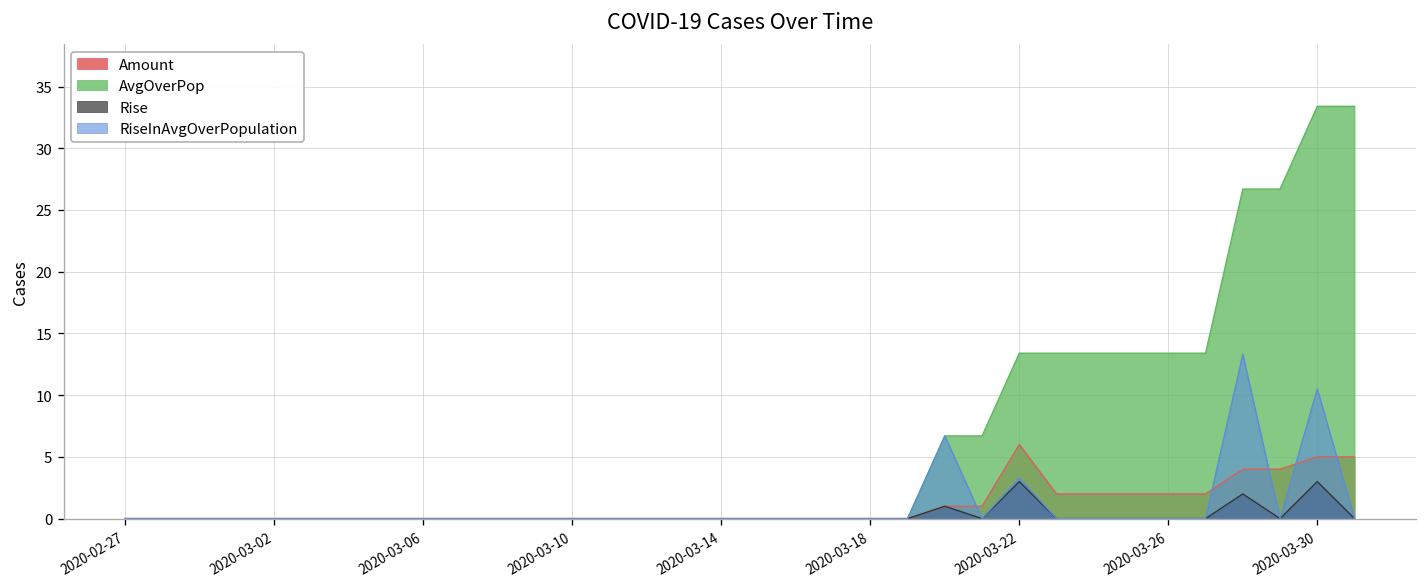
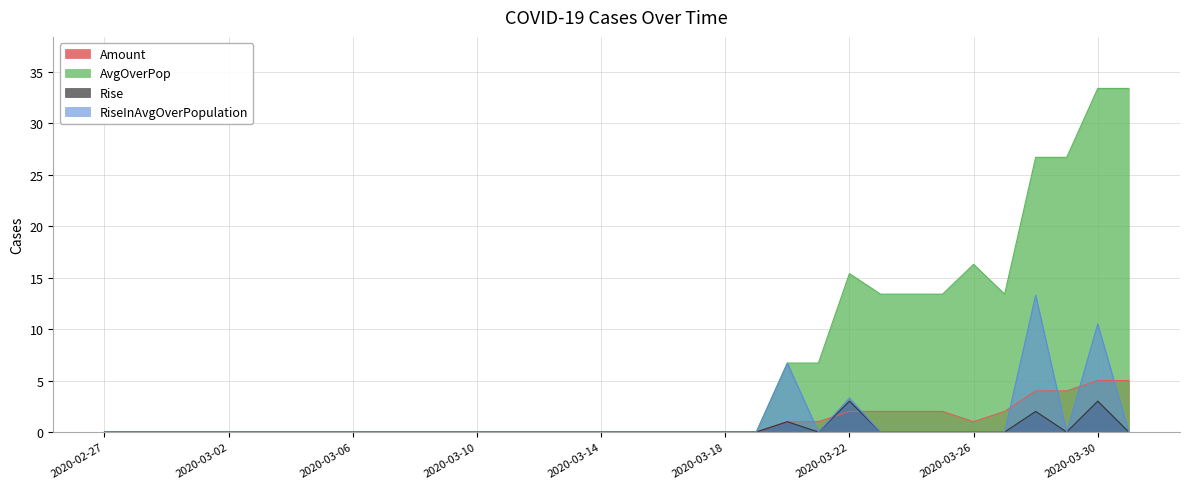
  {
    "Amount": {
-     "2020-03-22": 6,
-     "2020-03-26": 2,
+     "2020-03-22": 2,
+     "2020-03-26": 1,
      "2020-03-30": 5
    },
    "AvgOverPop": {
-     "2020-03-22": 13.4,
-     "2020-03-26": 13.4,
+     "2020-03-22": 15.4,
+     "2020-03-26": 16.3,
      "2020-03-30": 33.4
    },
    "Rise": {
      "2020-03-22": 3.0,
      "2020-03-30": 3.0
    },
    "RiseInAvgOverPopulation": {
      "2020-03-22": 3.3,
      "2020-03-30": 10.5
    }
  }
